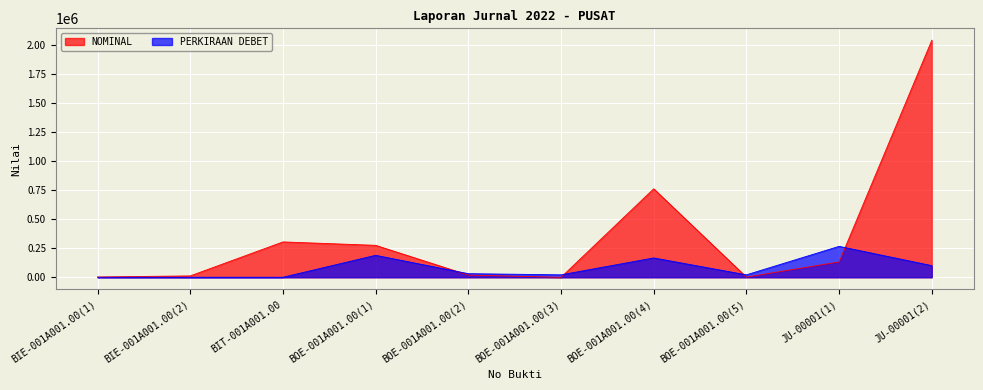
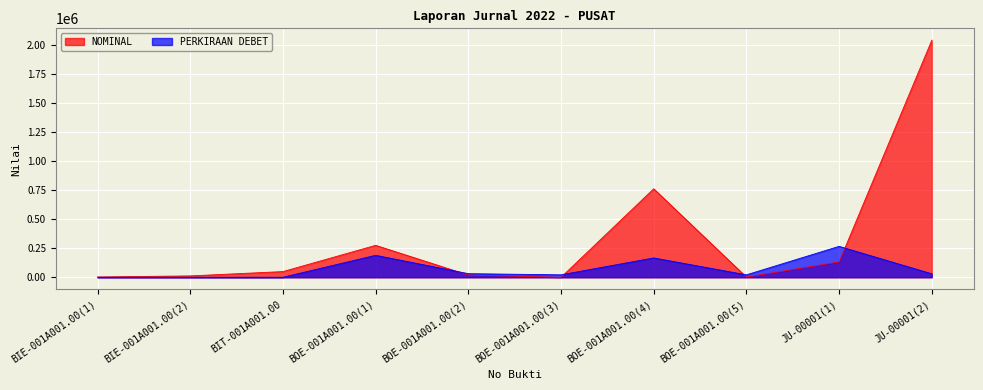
  {
    "NOMINAL": {
-     "BIT-001A001.00": 310000,
+     "BIT-001A001.00": 50000,
      "BOE-001A001.00(1)": 280000,
      "BOE-001A001.00(4)": 760000,
      "JU-00001(1)": 130000,
      "JU-00001(2)": 2040000
    },
    "PERKIRAAN DEBET": {
      "BIT-001A001.00": 0,
      "BOE-001A001.00(1)": 190000,
      "BOE-001A001.00(4)": 170000,
      "JU-00001(1)": 270000,
-     "JU-00001(2)": 100000
+     "JU-00001(2)": 30000
    }
  }
